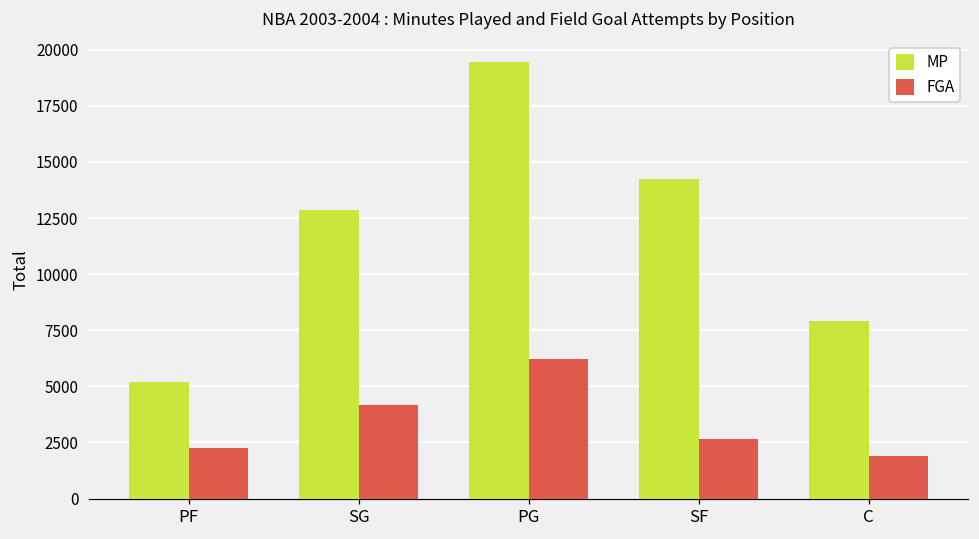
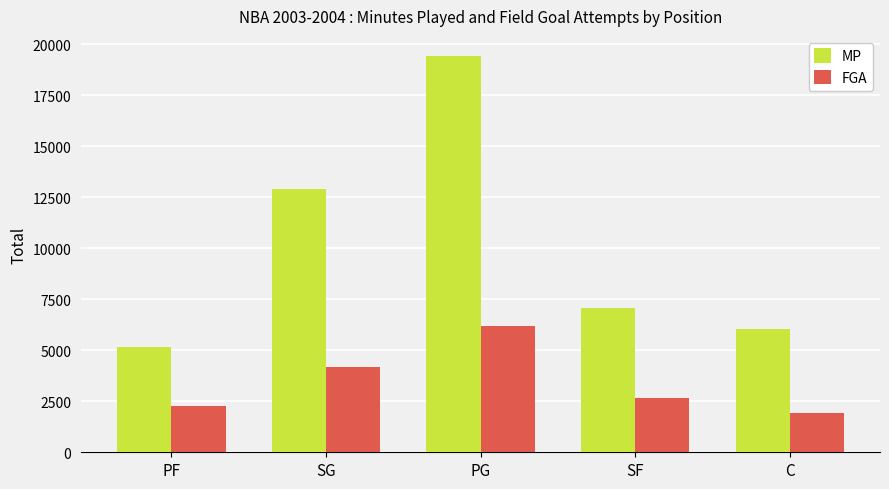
  {
    "MP": {
      "PF": 5200,
      "SG": 12900,
      "PG": 19400,
-     "SF": 14200,
-     "C": 7900
+     "SF": 7100,
+     "C": 6000
    },
    "FGA": {
      "PF": 2300,
      "SG": 4200,
      "PG": 6200,
      "SF": 2600,
      "C": 1900
    }
  }
